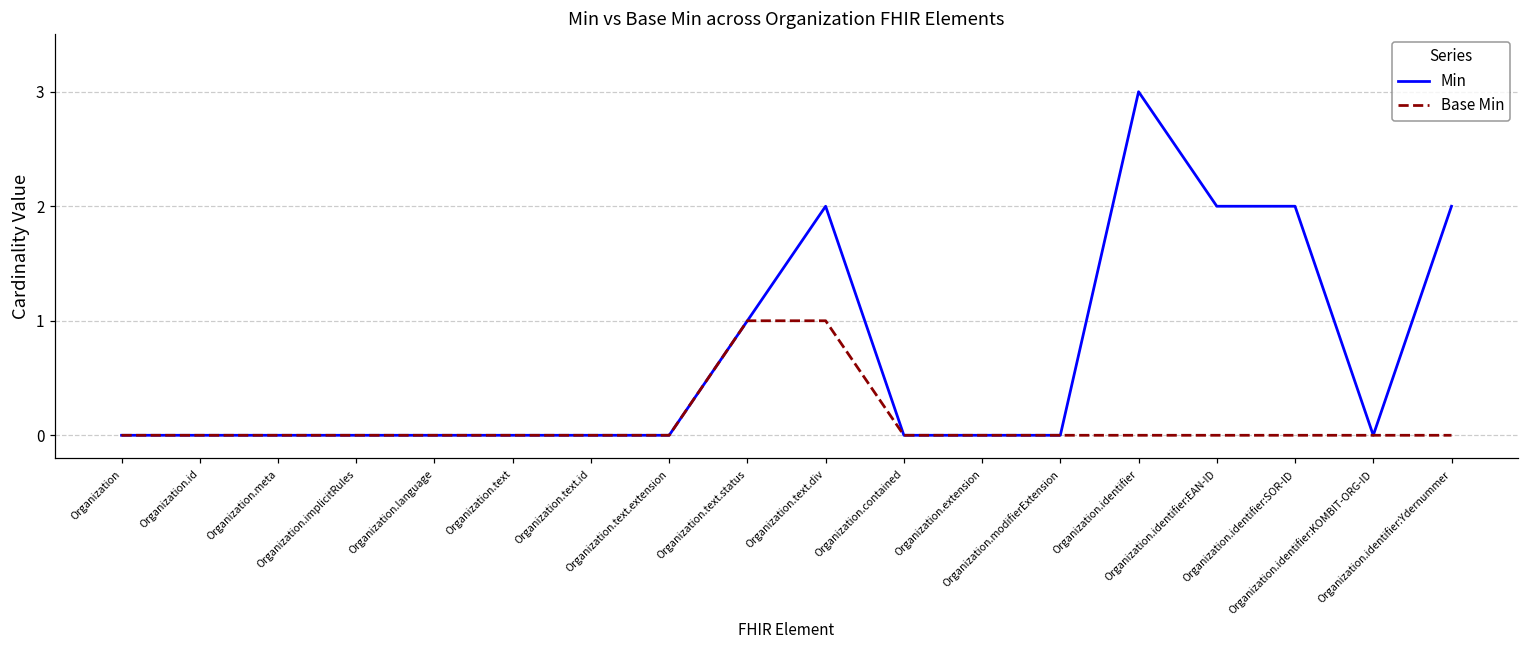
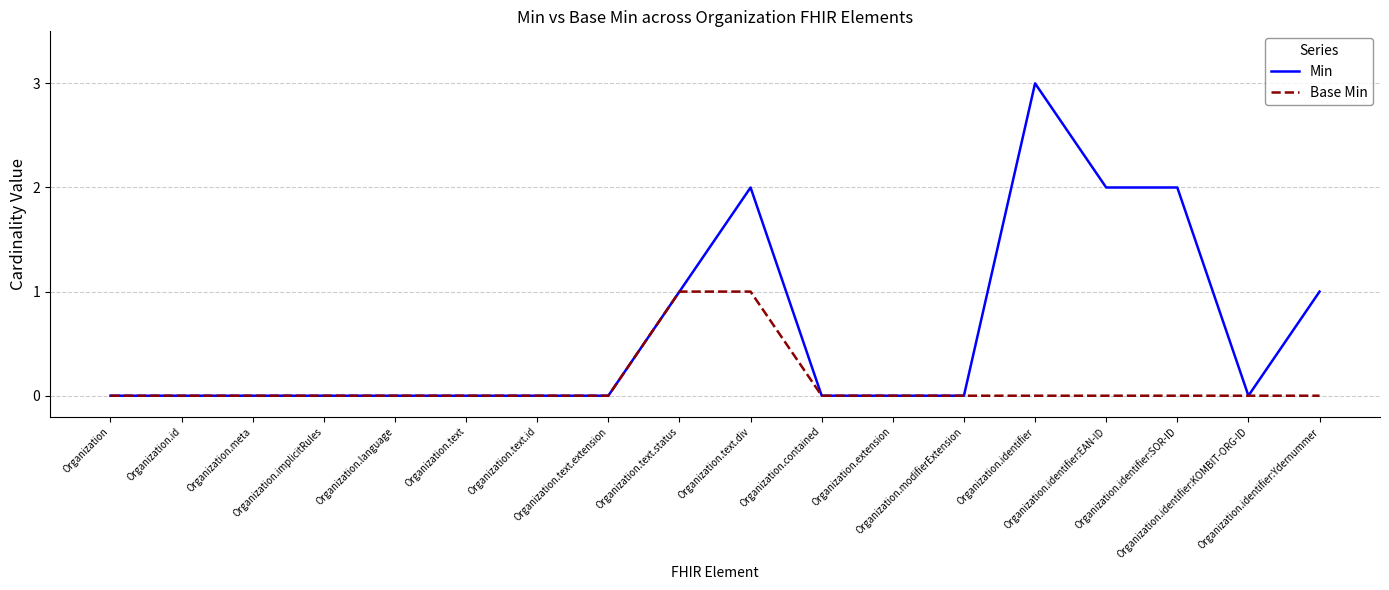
  {
    "Min": {
      "Organization.text.div": 2,
      "Organization.identifier": 3,
      "Organization.identifier:EAN-ID": 2,
      "Organization.identifier:SOR-ID": 2,
-     "Organization.identifier:Ydernummer": 2
+     "Organization.identifier:Ydernummer": 1
    },
    "Base Min": {
      "Organization.text.div": 1,
      "Organization.identifier": 0,
      "Organization.identifier:EAN-ID": 0,
      "Organization.identifier:SOR-ID": 0,
      "Organization.identifier:Ydernummer": 0
    }
  }
